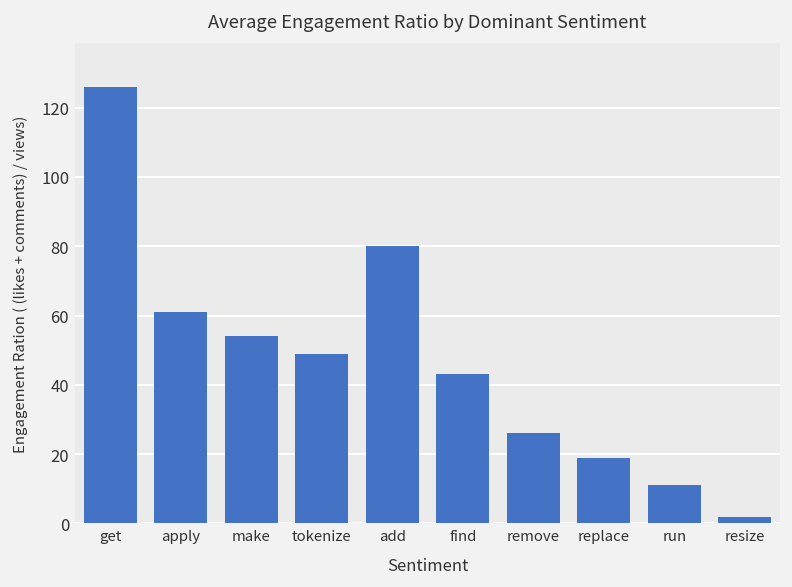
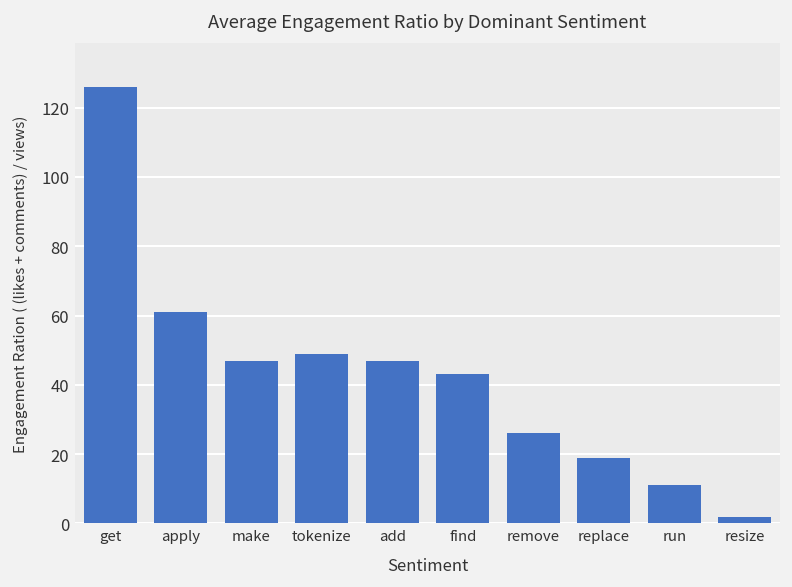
  {
    "get": 126,
    "apply": 61,
-   "make": 54,
+   "make": 47,
    "tokenize": 49,
-   "add": 80,
+   "add": 47,
    "find": 43,
    "remove": 26,
    "replace": 19,
    "run": 11,
    "resize": 2
  }
